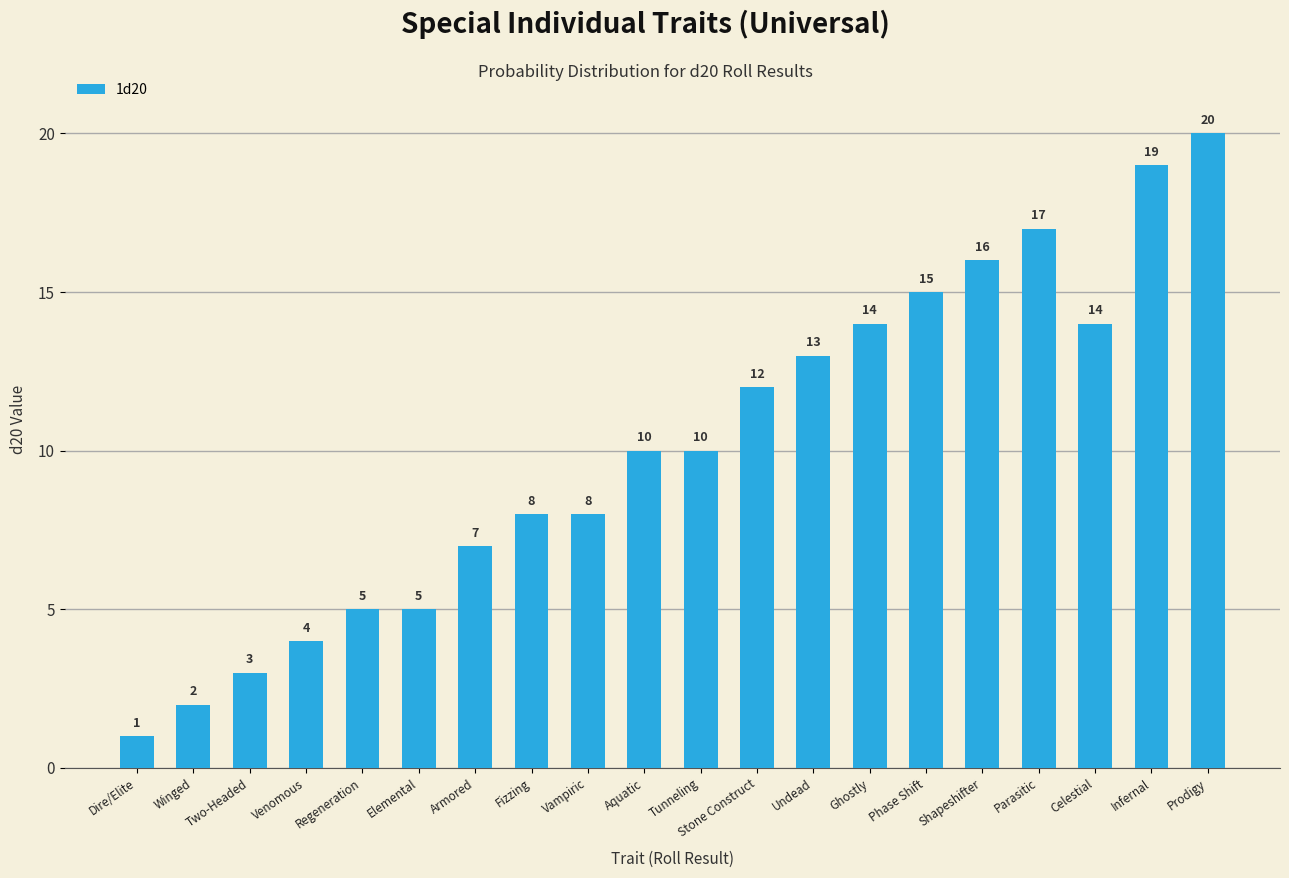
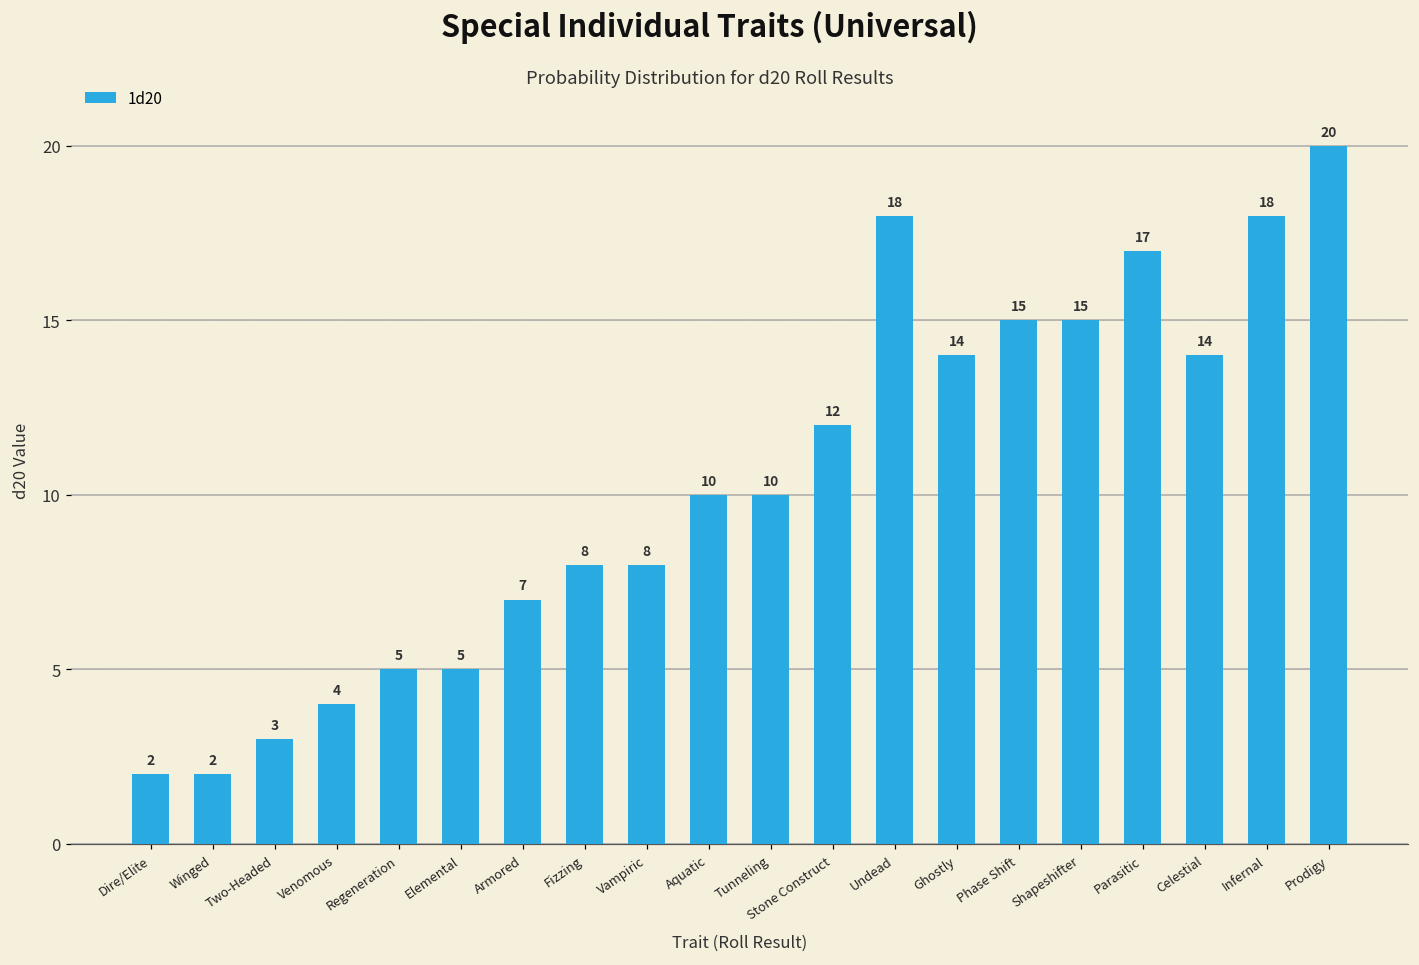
  {
-   "Dire/Elite": 1,
+   "Dire/Elite": 2,
    "Winged": 2,
    "Two-Headed": 3,
    "Venomous": 4,
    "Regeneration": 5,
    "Elemental": 5,
    "Armored": 7,
    "Fizzing": 8,
    "Vampiric": 8,
    "Aquatic": 10,
    "Tunneling": 10,
    "Stone Construct": 12,
-   "Undead": 13,
+   "Undead": 18,
    "Ghostly": 14,
    "Phase Shift": 15,
-   "Shapeshifter": 16,
+   "Shapeshifter": 15,
    "Parasitic": 17,
    "Celestial": 14,
-   "Infernal": 19,
+   "Infernal": 18,
    "Prodigy": 20
  }
